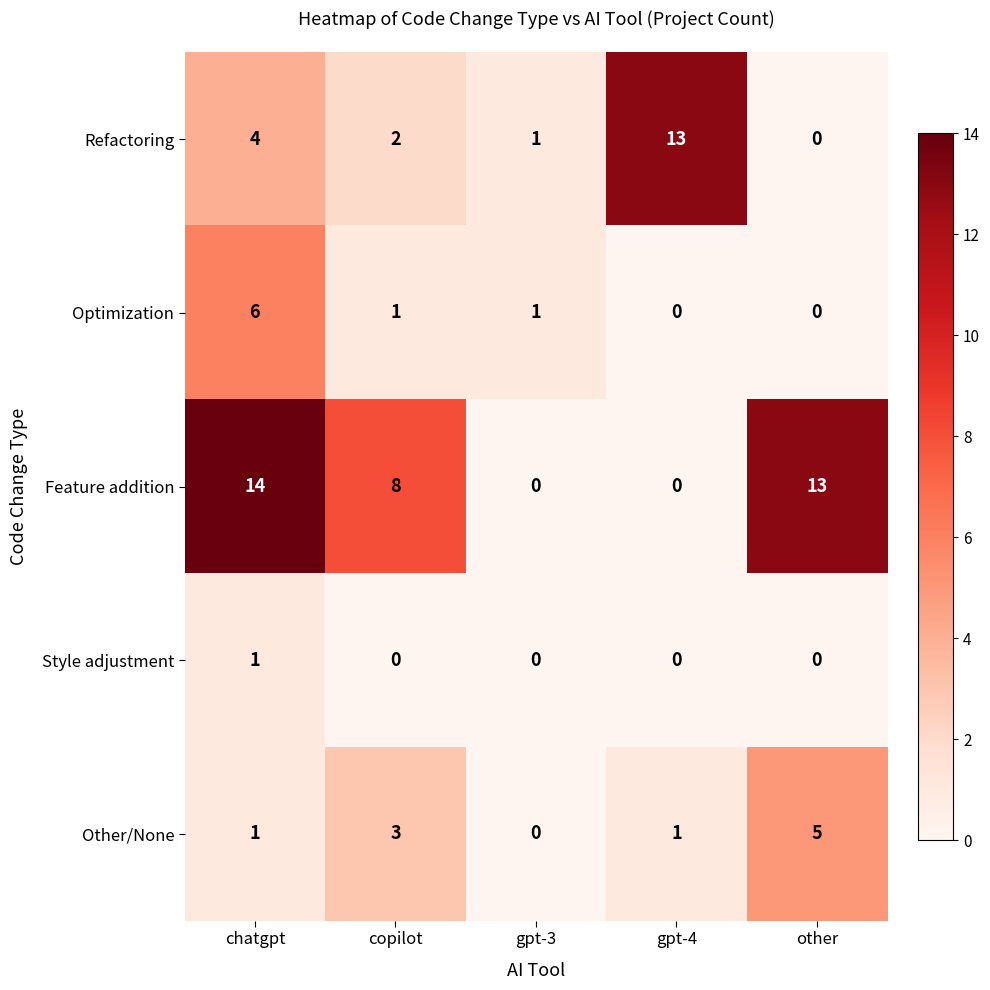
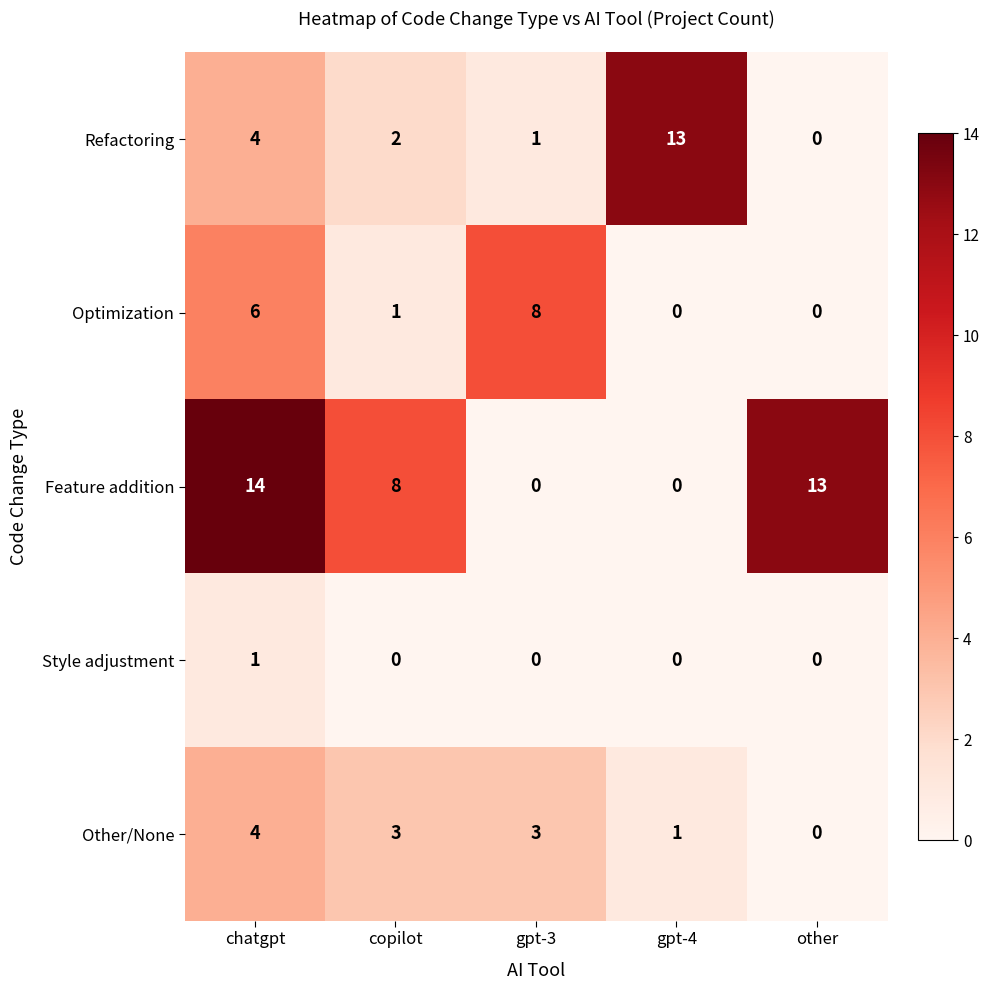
  {
    "Refactoring": {
      "chatgpt": 4,
      "copilot": 2,
      "gpt-3": 1,
      "gpt-4": 13,
      "other": 0
    },
    "Optimization": {
      "chatgpt": 6,
      "copilot": 1,
-     "gpt-3": 1,
+     "gpt-3": 8,
      "gpt-4": 0,
      "other": 0
    },
    "Feature addition": {
      "chatgpt": 14,
      "copilot": 8,
      "gpt-3": 0,
      "gpt-4": 0,
      "other": 13
    },
    "Style adjustment": {
      "chatgpt": 1,
      "copilot": 0,
      "gpt-3": 0,
      "gpt-4": 0,
      "other": 0
    },
    "Other/None": {
-     "chatgpt": 1,
+     "chatgpt": 4,
      "copilot": 3,
-     "gpt-3": 0,
+     "gpt-3": 3,
      "gpt-4": 1,
-     "other": 5
+     "other": 0
    }
  }
